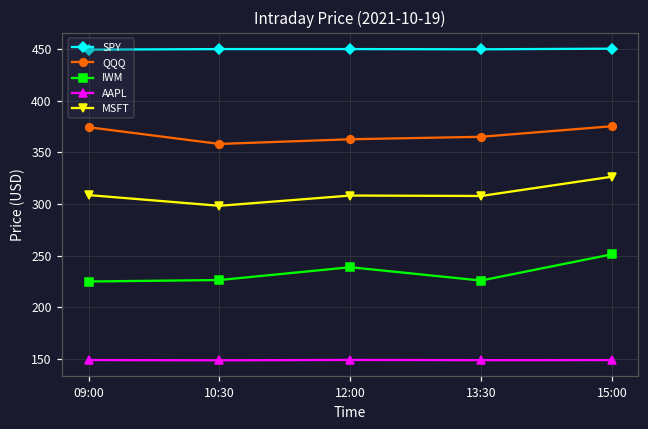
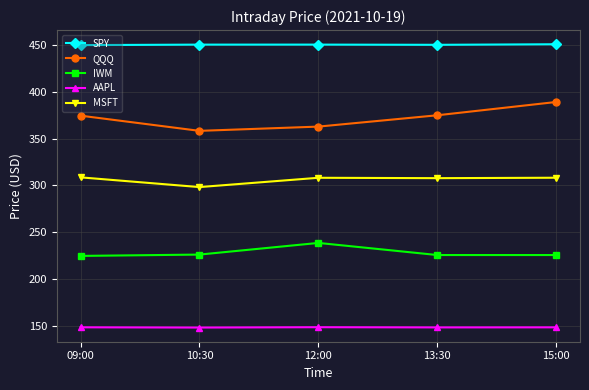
  {
    "SPY": {
      "10:30": 450,
      "12:00": 450,
      "13:30": 450,
      "15:00": 450
    },
    "QQQ": {
      "09:00": 370,
      "10:30": 360,
      "12:00": 360,
-     "13:30": 365,
-     "15:00": 380
+     "13:30": 375,
+     "15:00": 390
    },
    "IWM": {
      "09:00": 220,
      "10:30": 230,
      "12:00": 240,
      "13:30": 230,
-     "15:00": 250
+     "15:00": 230
    },
    "AAPL": {
      "09:00": 150,
      "10:30": 150,
      "12:00": 150,
      "13:30": 150,
      "15:00": 150
    },
    "MSFT": {
      "09:00": 310,
      "10:30": 300,
      "12:00": 310,
      "13:30": 310,
-     "15:00": 330
+     "15:00": 310
    }
  }
